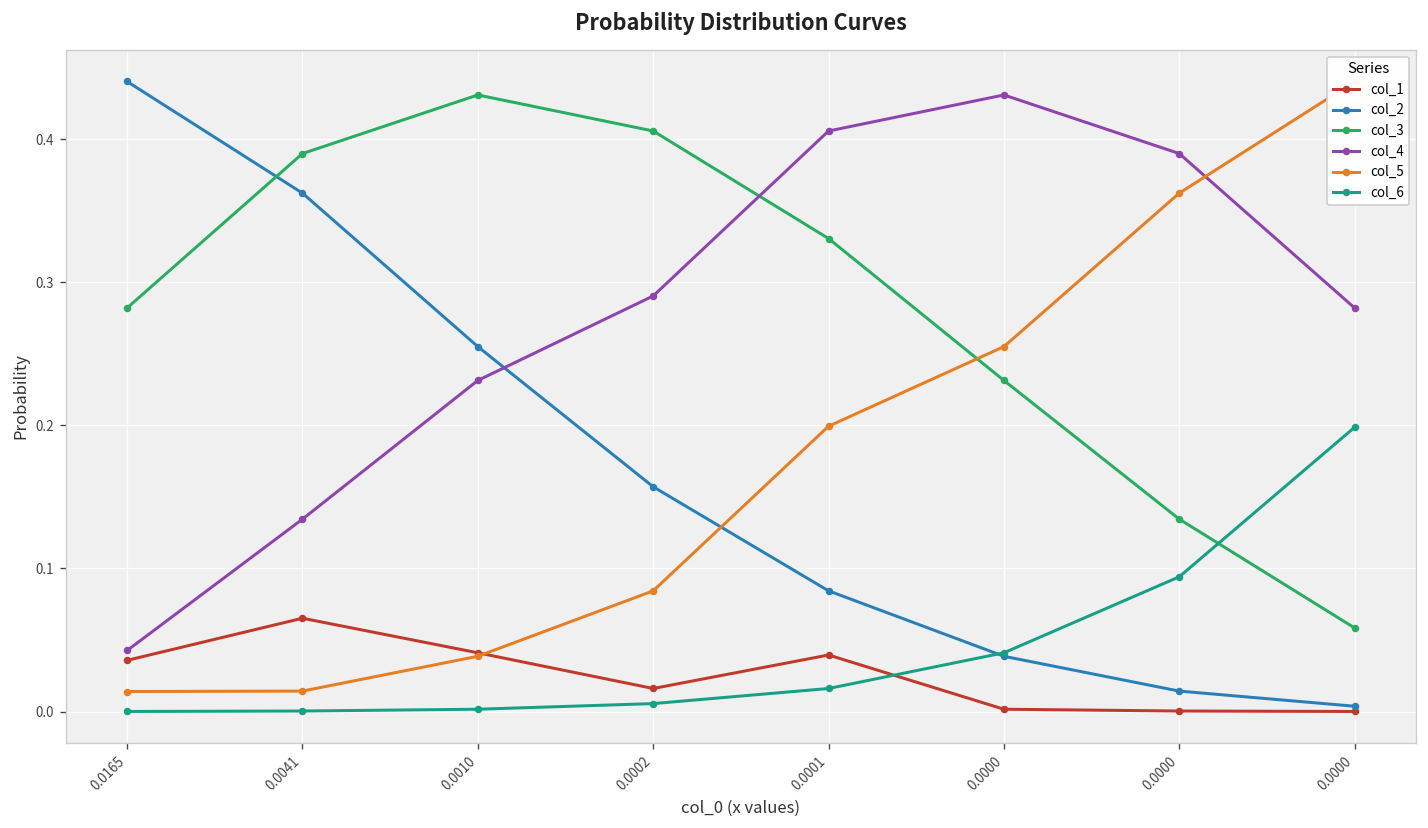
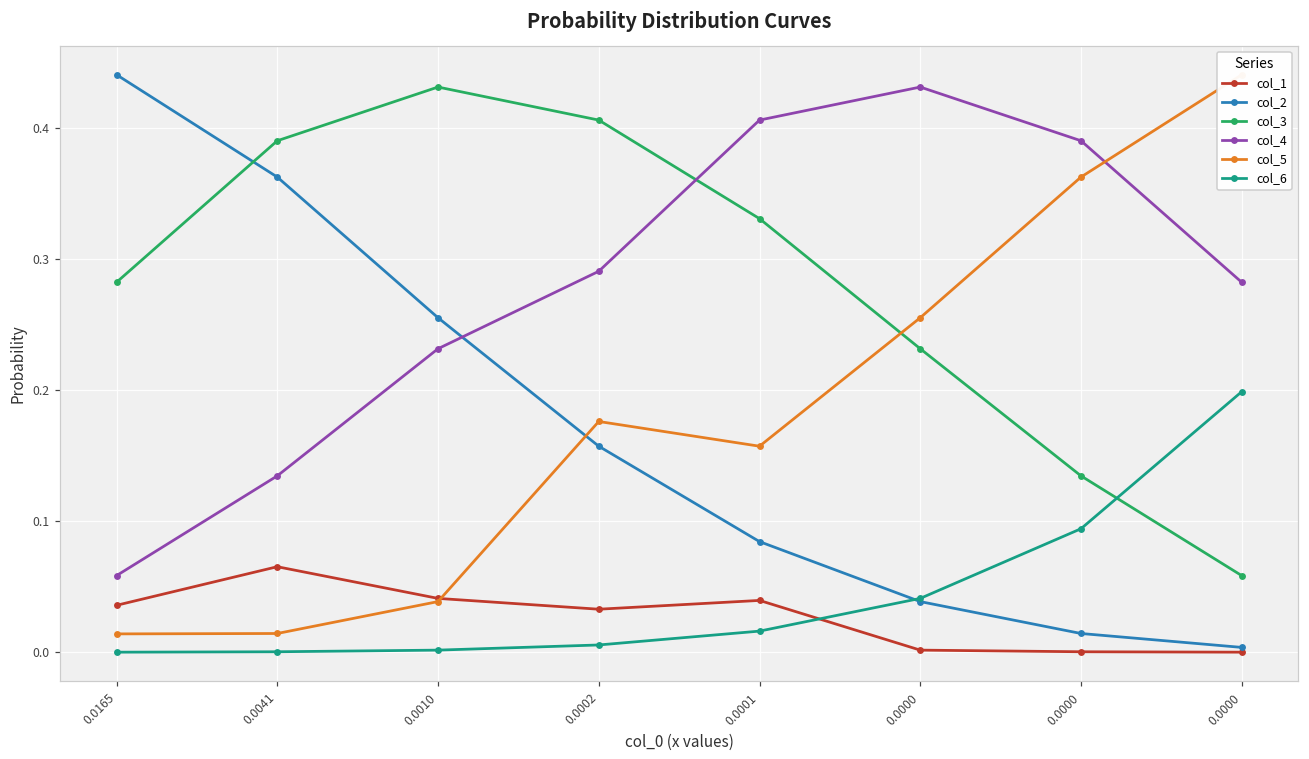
  {
    "col_1": {
      "0.0165": 0.036,
      "0.0041": 0.065,
      "0.0010": 0.041,
-     "0.0002": 0.016,
+     "0.0002": 0.033,
      "0.0001": 0.040
    },
    "col_2": {
      "0.0165": 0.440,
      "0.0041": 0.362,
      "0.0010": 0.255,
      "0.0002": 0.157,
      "0.0001": 0.084
    },
    "col_4": {
-     "0.0165": 0.043,
+     "0.0165": 0.058,
      "0.0041": 0.135,
      "0.0010": 0.231,
      "0.0002": 0.291,
      "0.0001": 0.406
    },
    "col_5": {
      "0.0165": 0.014,
      "0.0041": 0.014,
      "0.0010": 0.039,
-     "0.0002": 0.084,
-     "0.0001": 0.199
+     "0.0002": 0.176,
+     "0.0001": 0.157
    }
  }
